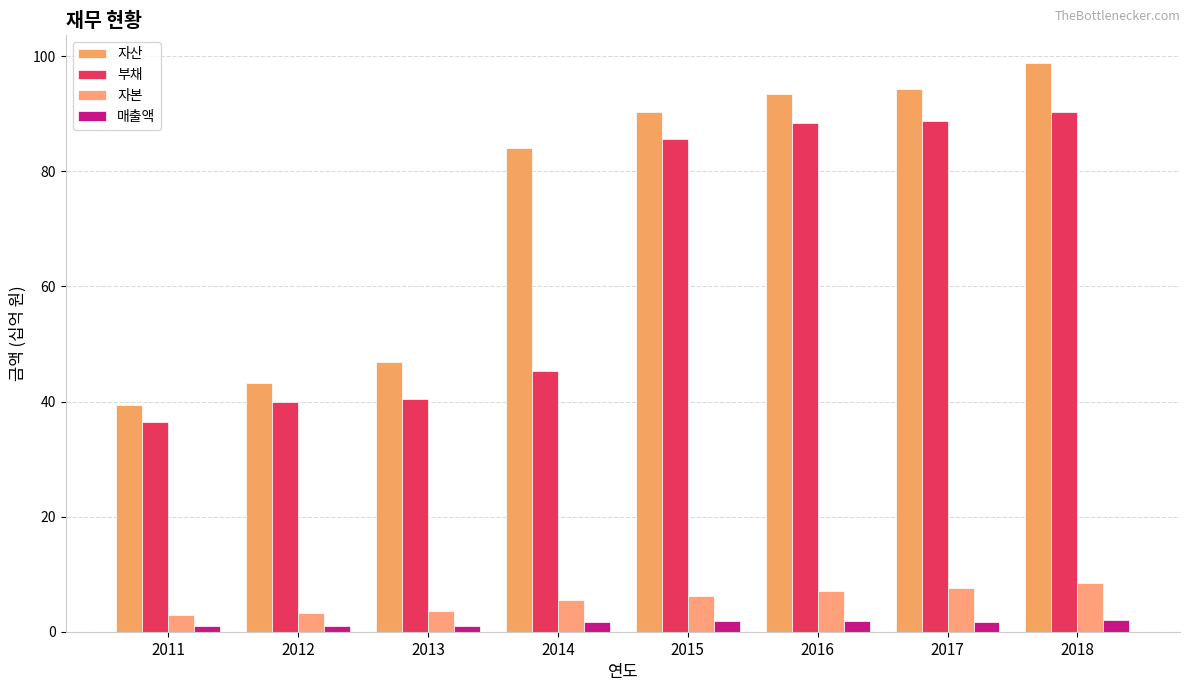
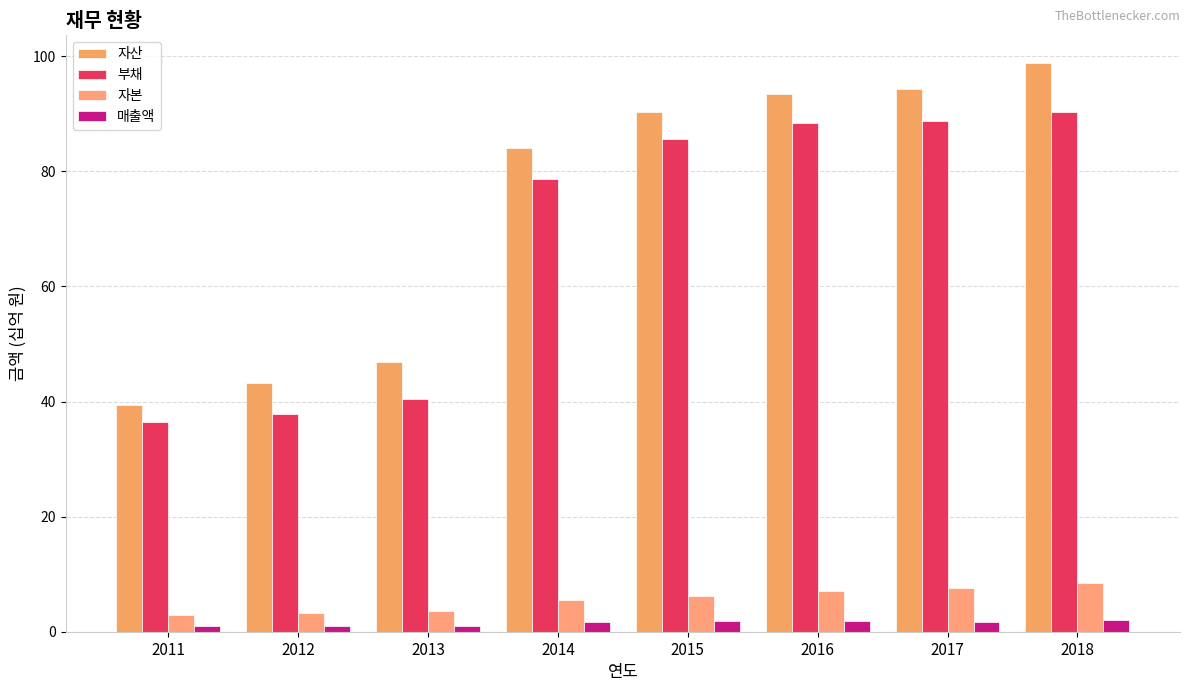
  {
    "부채": {
      "2011": 36,
-     "2012": 40,
+     "2012": 38,
      "2013": 40,
-     "2014": 45,
+     "2014": 79,
      "2015": 86,
      "2016": 88,
      "2017": 89,
      "2018": 90
    },
    "매출액": {
      "2011": 1,
      "2012": 1,
      "2013": 1,
      "2014": 2,
      "2015": 2,
      "2016": 2,
      "2017": 2,
      "2018": 2
    }
  }
